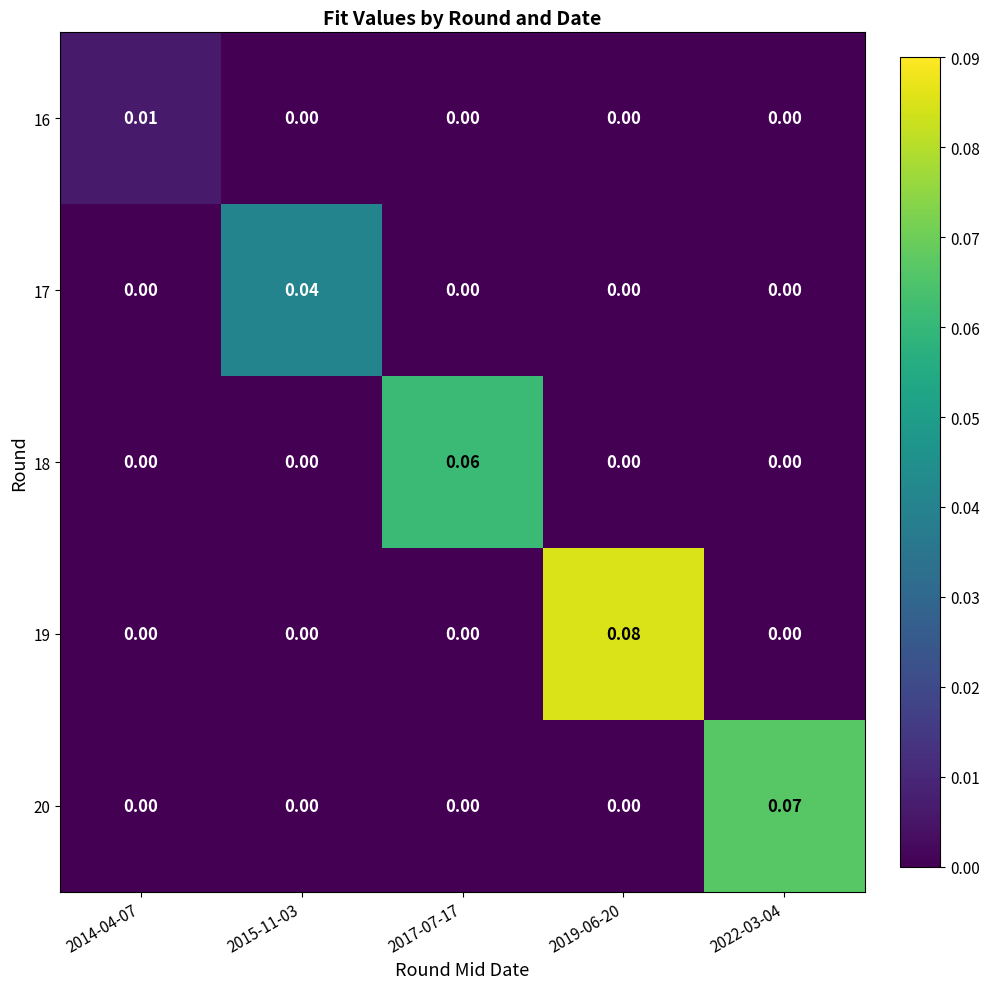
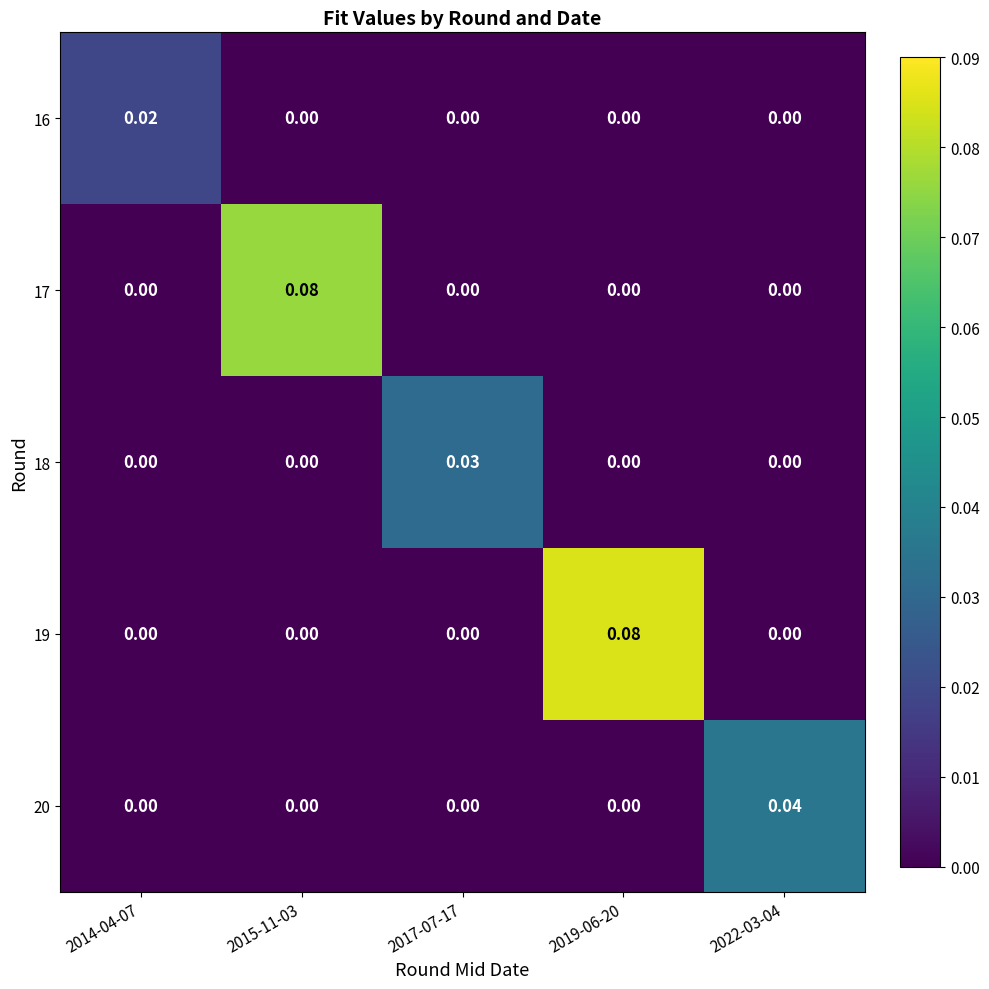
  {
    "16": {
-     "2014-04-07": 0.01,
+     "2014-04-07": 0.02,
      "2015-11-03": 0.00,
      "2017-07-17": 0.00,
      "2019-06-20": 0.00,
      "2022-03-04": 0.00
    },
    "17": {
      "2014-04-07": 0.00,
-     "2015-11-03": 0.04,
+     "2015-11-03": 0.08,
      "2017-07-17": 0.00,
      "2019-06-20": 0.00,
      "2022-03-04": 0.00
    },
    "18": {
      "2014-04-07": 0.00,
      "2015-11-03": 0.00,
-     "2017-07-17": 0.06,
+     "2017-07-17": 0.03,
      "2019-06-20": 0.00,
      "2022-03-04": 0.00
    },
    "19": {
      "2014-04-07": 0.00,
      "2015-11-03": 0.00,
      "2017-07-17": 0.00,
      "2019-06-20": 0.08,
      "2022-03-04": 0.00
    },
    "20": {
      "2014-04-07": 0.00,
      "2015-11-03": 0.00,
      "2017-07-17": 0.00,
      "2019-06-20": 0.00,
-     "2022-03-04": 0.07
+     "2022-03-04": 0.04
    }
  }
